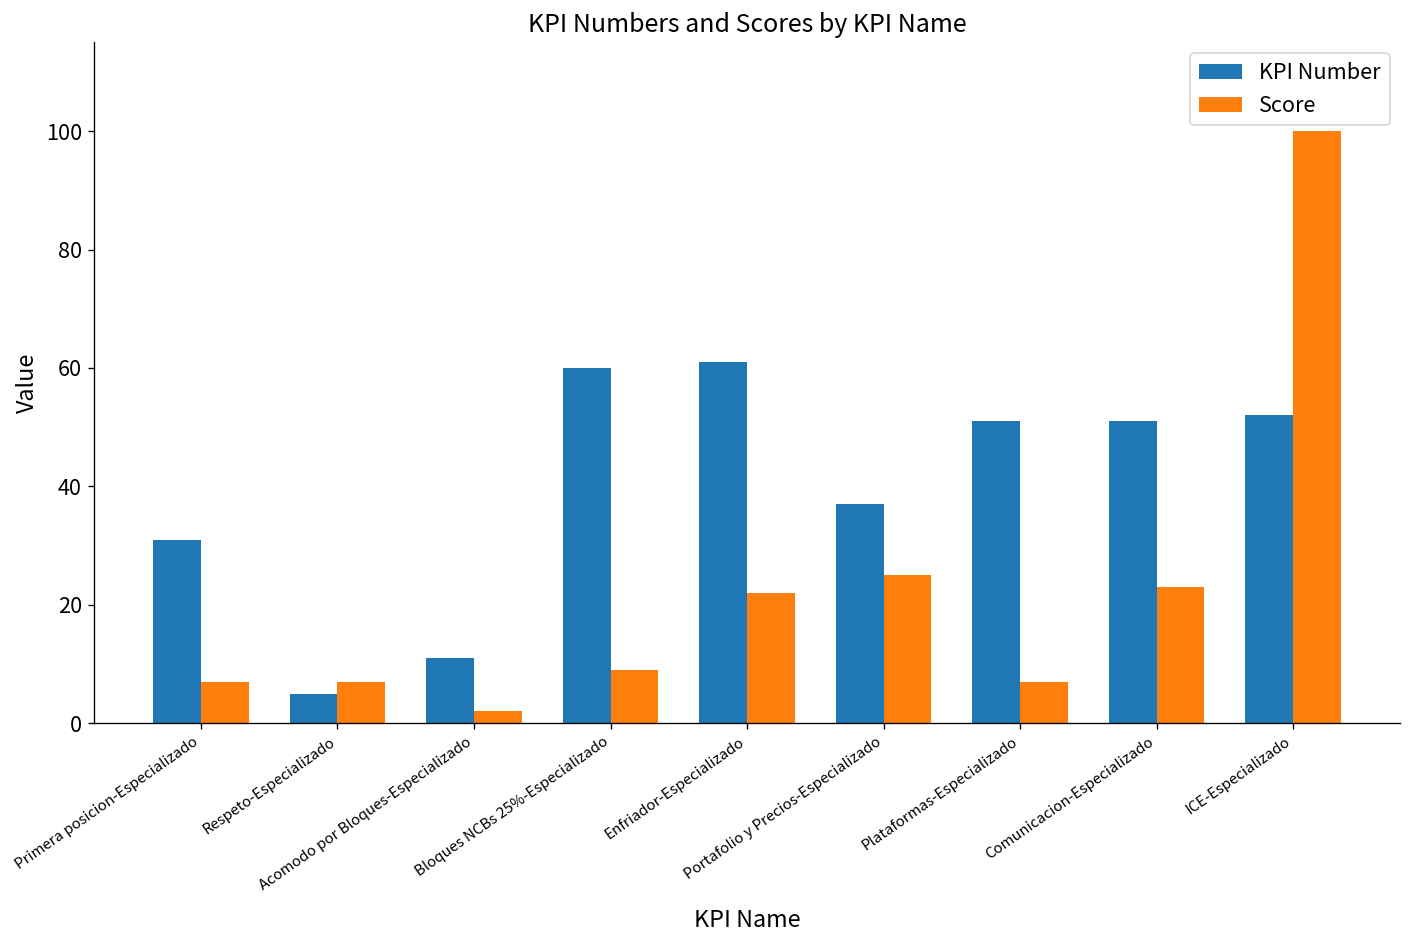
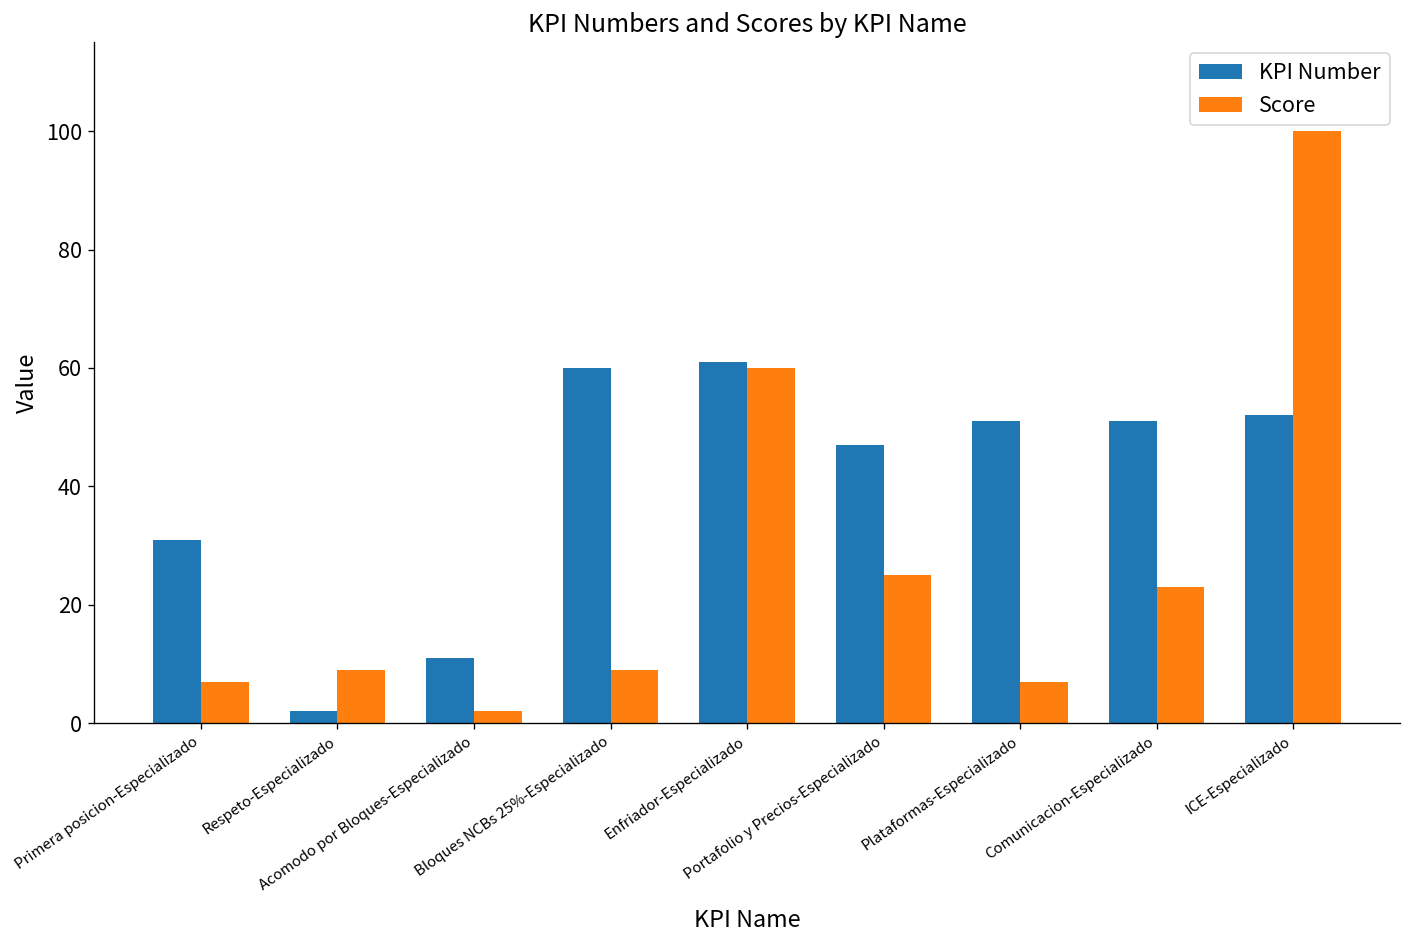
  {
    "KPI Number": {
      "Primera posicion-Especializado": 31,
-     "Respeto-Especializado": 5,
+     "Respeto-Especializado": 2,
      "Acomodo por Bloques-Especializado": 11,
      "Bloques NCBs 25%-Especializado": 60,
      "Enfriador-Especializado": 61,
-     "Portafolio y Precios-Especializado": 37,
+     "Portafolio y Precios-Especializado": 47,
      "Plataformas-Especializado": 51,
      "Comunicacion-Especializado": 51,
      "ICE-Especializado": 52
    },
    "Score": {
      "Primera posicion-Especializado": 7,
-     "Respeto-Especializado": 7,
+     "Respeto-Especializado": 9,
      "Acomodo por Bloques-Especializado": 2,
      "Bloques NCBs 25%-Especializado": 9,
-     "Enfriador-Especializado": 22,
+     "Enfriador-Especializado": 60,
      "Portafolio y Precios-Especializado": 25,
      "Plataformas-Especializado": 7,
      "Comunicacion-Especializado": 23,
      "ICE-Especializado": 100
    }
  }
